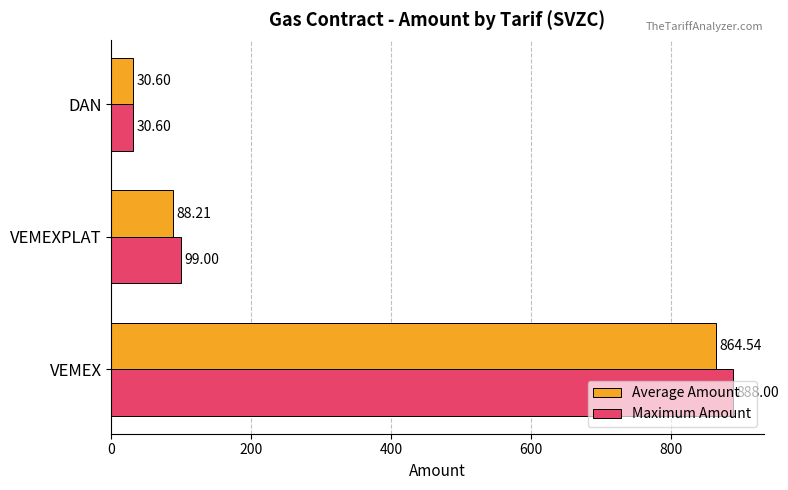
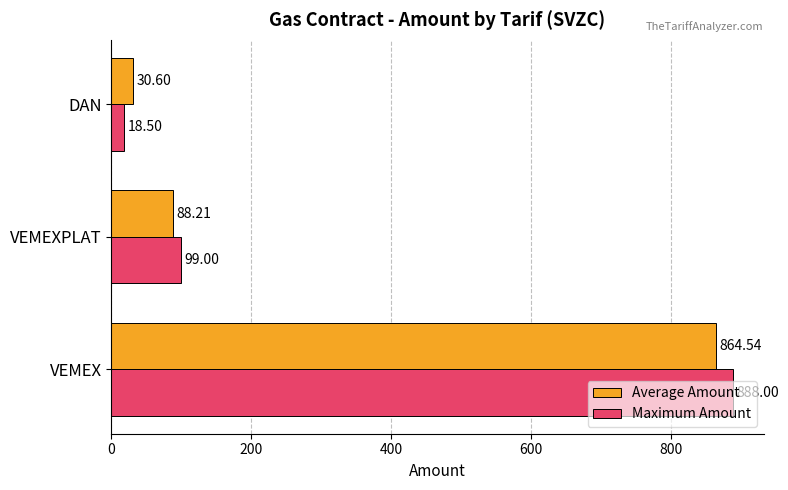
  {
    "Average Amount": {
      "DAN": 30.60,
      "VEMEXPLAT": 88.21,
      "VEMEX": 864.54
    },
    "Maximum Amount": {
-     "DAN": 30.60,
+     "DAN": 18.50,
      "VEMEXPLAT": 99.00
    }
  }
